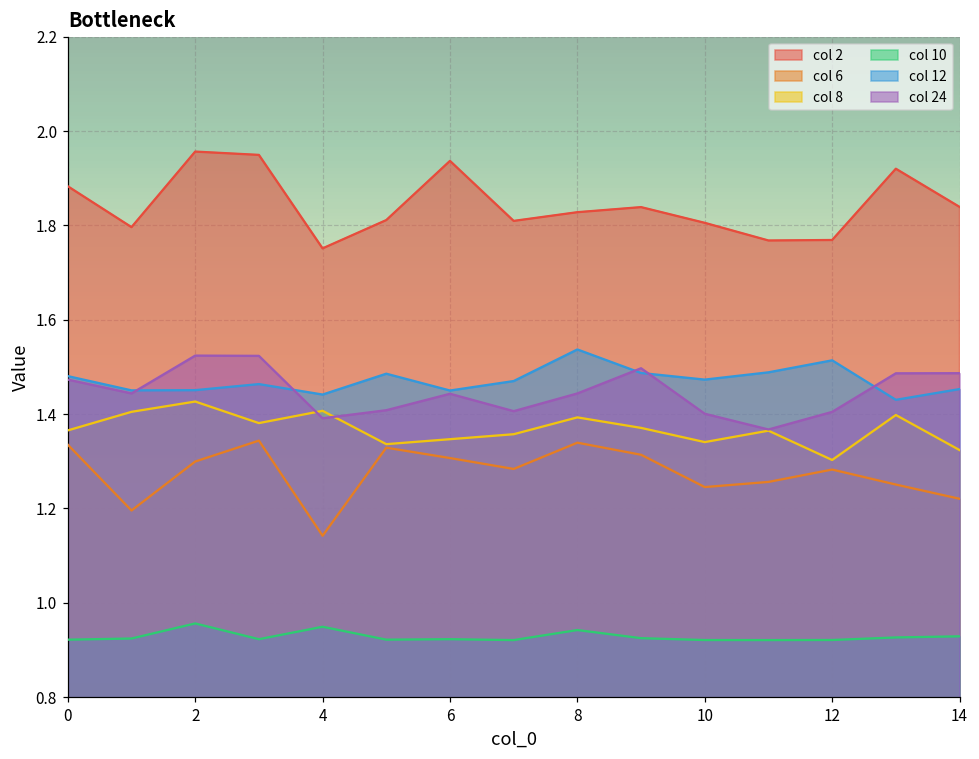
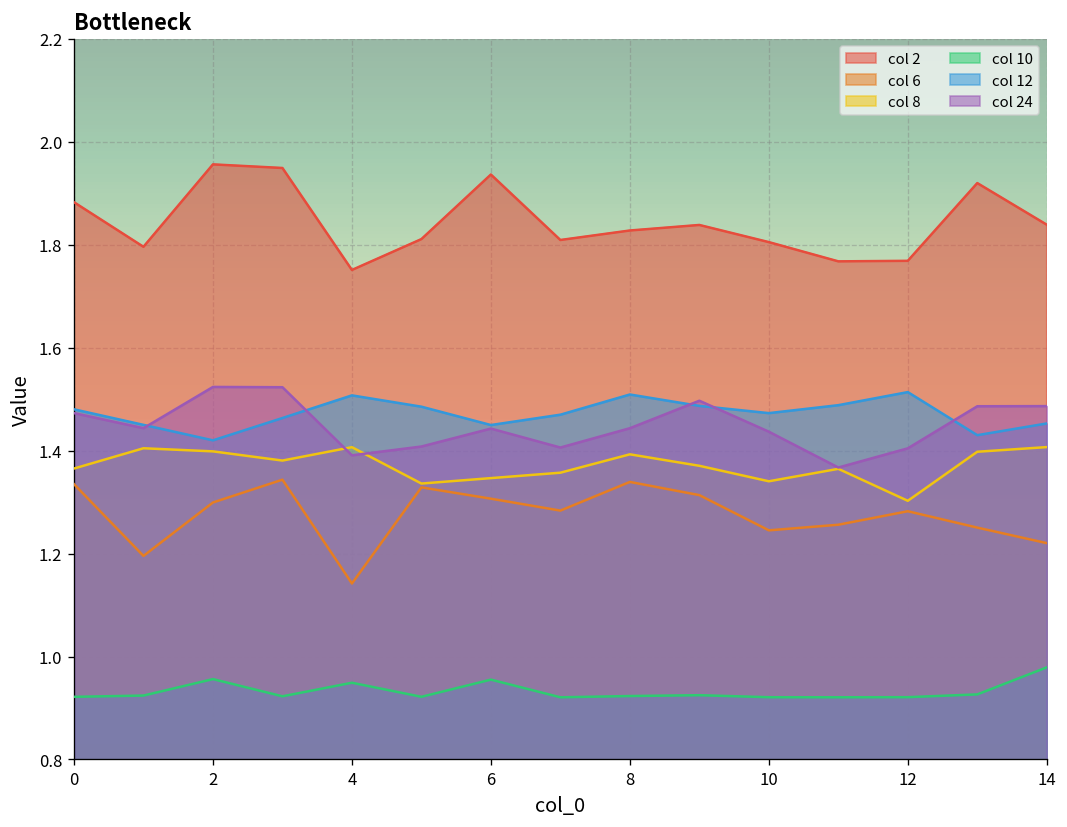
  {
    "col 8": {
      "0": 1.37,
-     "2": 1.43,
+     "2": 1.40,
      "4": 1.41,
      "6": 1.35,
      "8": 1.39,
      "10": 1.34,
      "12": 1.30,
-     "14": 1.32
+     "14": 1.41
    },
    "col 10": {
      "0": 0.92,
      "2": 0.96,
      "4": 0.95,
-     "6": 0.92,
-     "8": 0.94,
+     "6": 0.96,
+     "8": 0.92,
      "10": 0.92,
      "12": 0.92,
-     "14": 0.93
+     "14": 0.98
    },
    "col 12": {
      "0": 1.48,
-     "2": 1.45,
-     "4": 1.44,
+     "2": 1.42,
+     "4": 1.51,
      "6": 1.45,
-     "8": 1.54,
+     "8": 1.51,
      "10": 1.47,
      "12": 1.51,
      "14": 1.45
    },
    "col 24": {
      "0": 1.47,
      "2": 1.52,
      "4": 1.39,
      "6": 1.44,
      "8": 1.44,
-     "10": 1.40,
+     "10": 1.44,
      "12": 1.40,
      "14": 1.49
    }
  }
